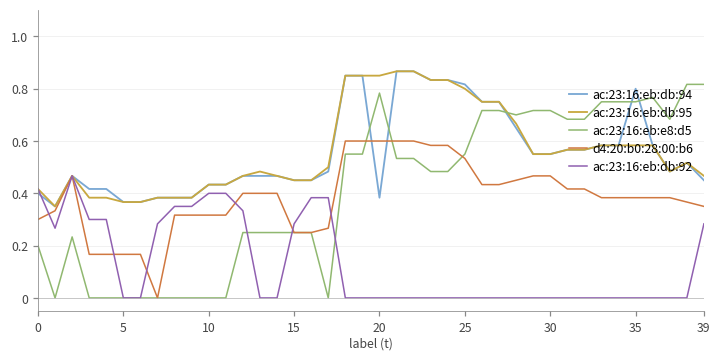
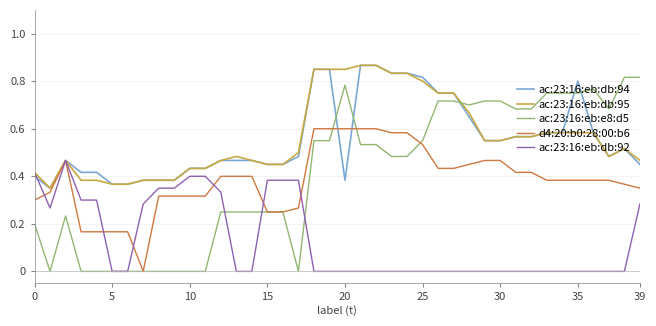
  {
    "ac:23:16:eb:db:94": {
      "0": 0.40,
      "20": 0.38,
      "25": 0.82,
      "35": 0.80,
      "39": 0.45
    },
    "ac:23:16:eb:e8:d5": {
      "0": 0.20,
      "10": 0.00,
      "20": 0.78,
      "25": 0.55,
      "30": 0.72,
      "35": 0.75,
      "39": 0.82
    },
    "ac:23:16:eb:db:92": {
      "10": 0.40,
-     "15": 0.28,
+     "15": 0.38,
      "20": 0.00,
      "25": 0.00,
      "30": 0.00,
      "35": 0.00,
      "39": 0.28
    }
  }
